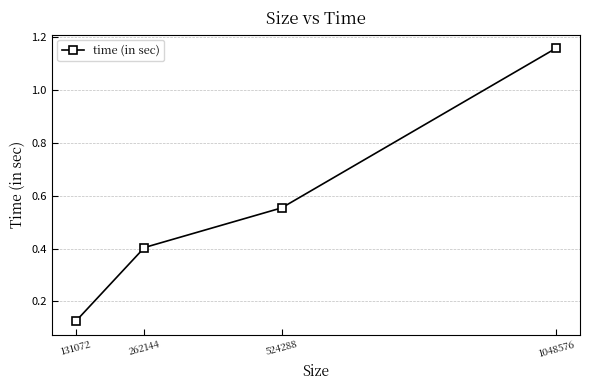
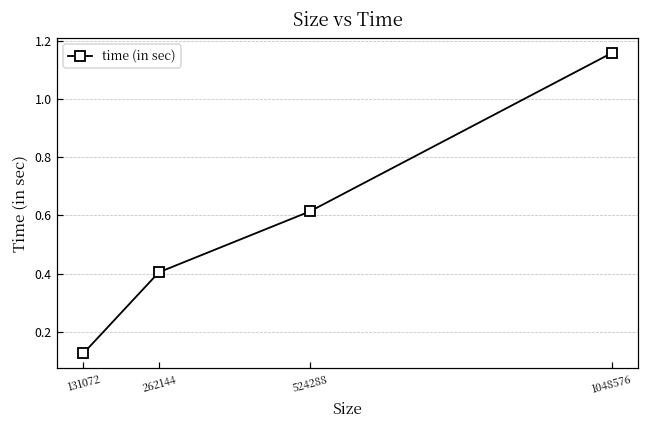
  {
    "131072": 0.13,
    "262144": 0.40,
-   "524288": 0.55,
+   "524288": 0.61,
    "1048576": 1.16
  }
